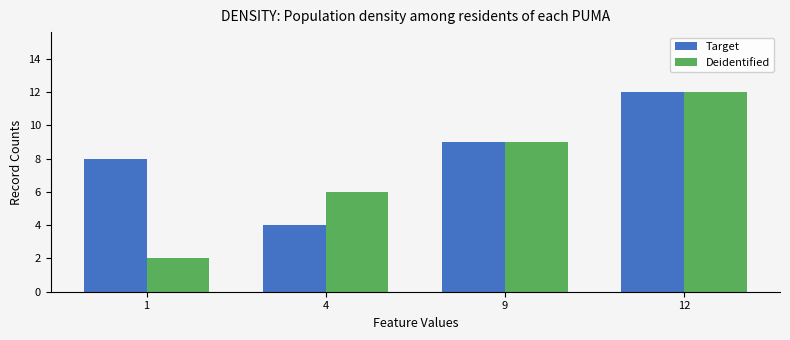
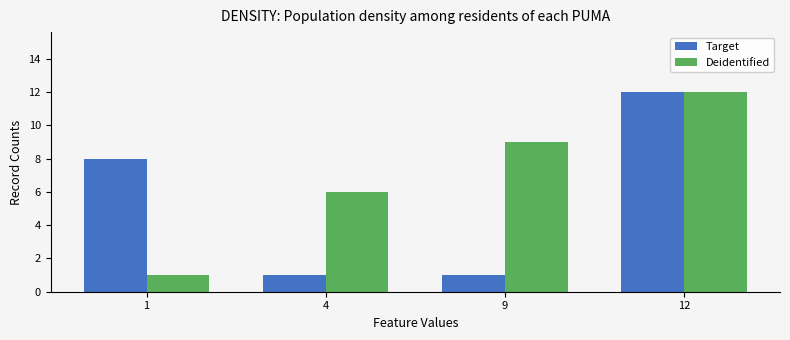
  {
    "Target": {
      "1": 8,
-     "4": 4,
-     "9": 9,
+     "4": 1,
+     "9": 1,
      "12": 12
    },
    "Deidentified": {
-     "1": 2,
+     "1": 1,
      "4": 6,
      "9": 9,
      "12": 12
    }
  }
